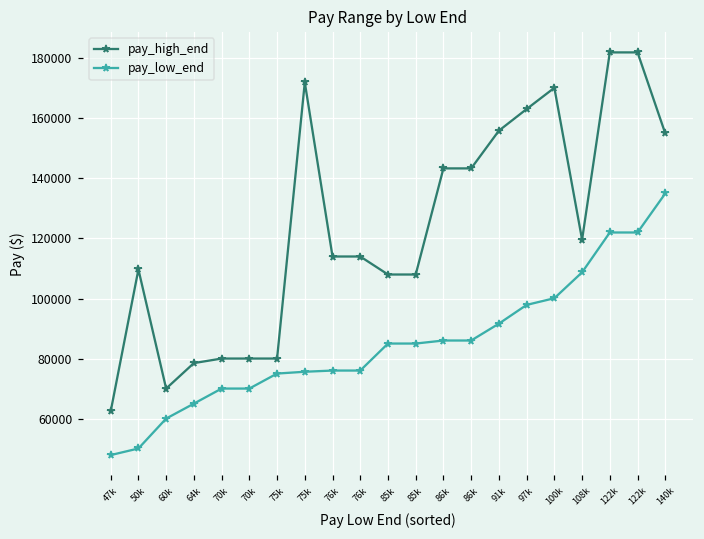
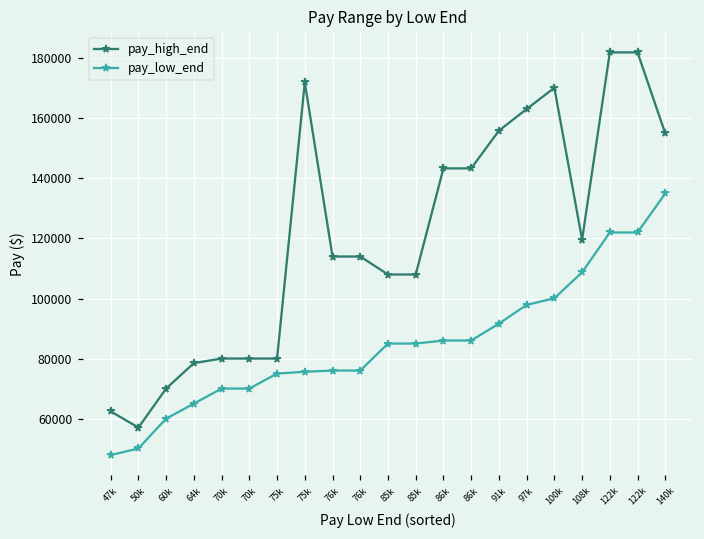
  {
    "pay_high_end": {
      "47k": 62000,
-     "50k": 110000,
+     "50k": 57000,
      "60k": 70000,
      "64k": 78000,
      "91k": 156000,
      "97k": 163000,
      "100k": 170000,
      "108k": 120000,
      "140k": 155000
    },
    "pay_low_end": {
      "47k": 48000,
      "50k": 50000,
      "60k": 60000,
      "64k": 65000,
      "91k": 92000,
      "97k": 98000,
      "100k": 100000,
      "108k": 109000,
      "140k": 135000
    }
  }
